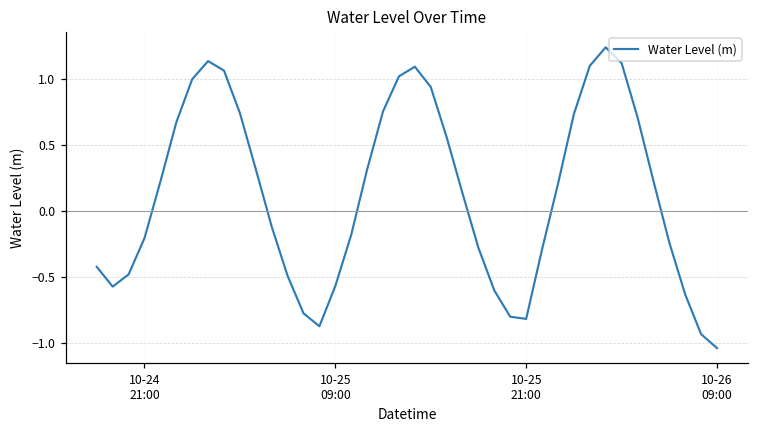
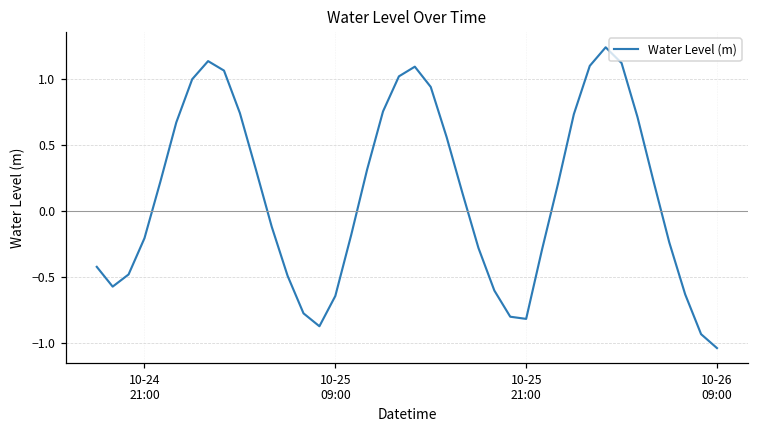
  {
    "10-24 21:00": -0.21,
-   "10-25 09:00": -0.57,
+   "10-25 09:00": -0.64,
    "10-25 21:00": -0.82,
    "10-26 09:00": -1.04
  }
